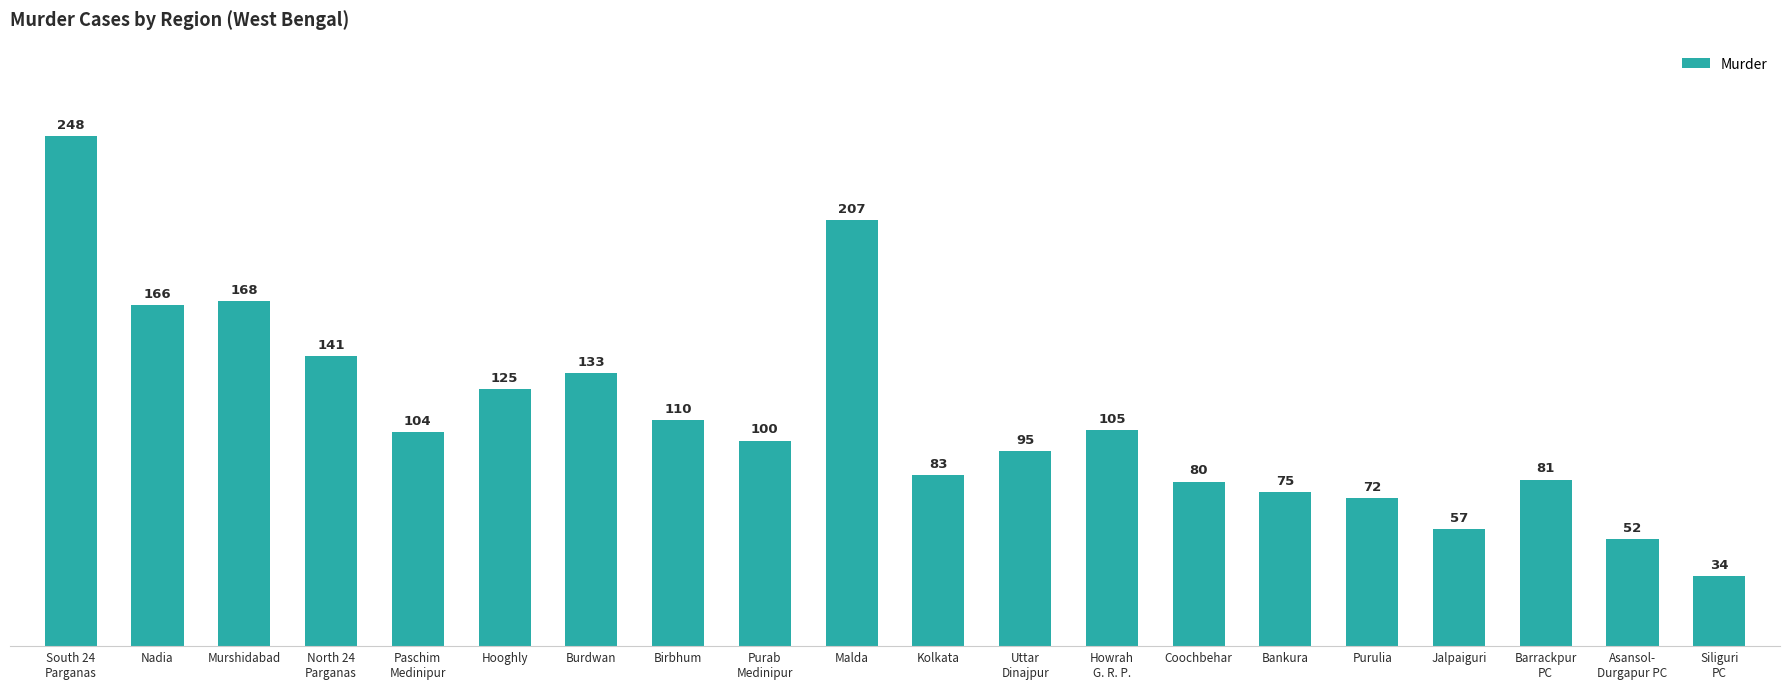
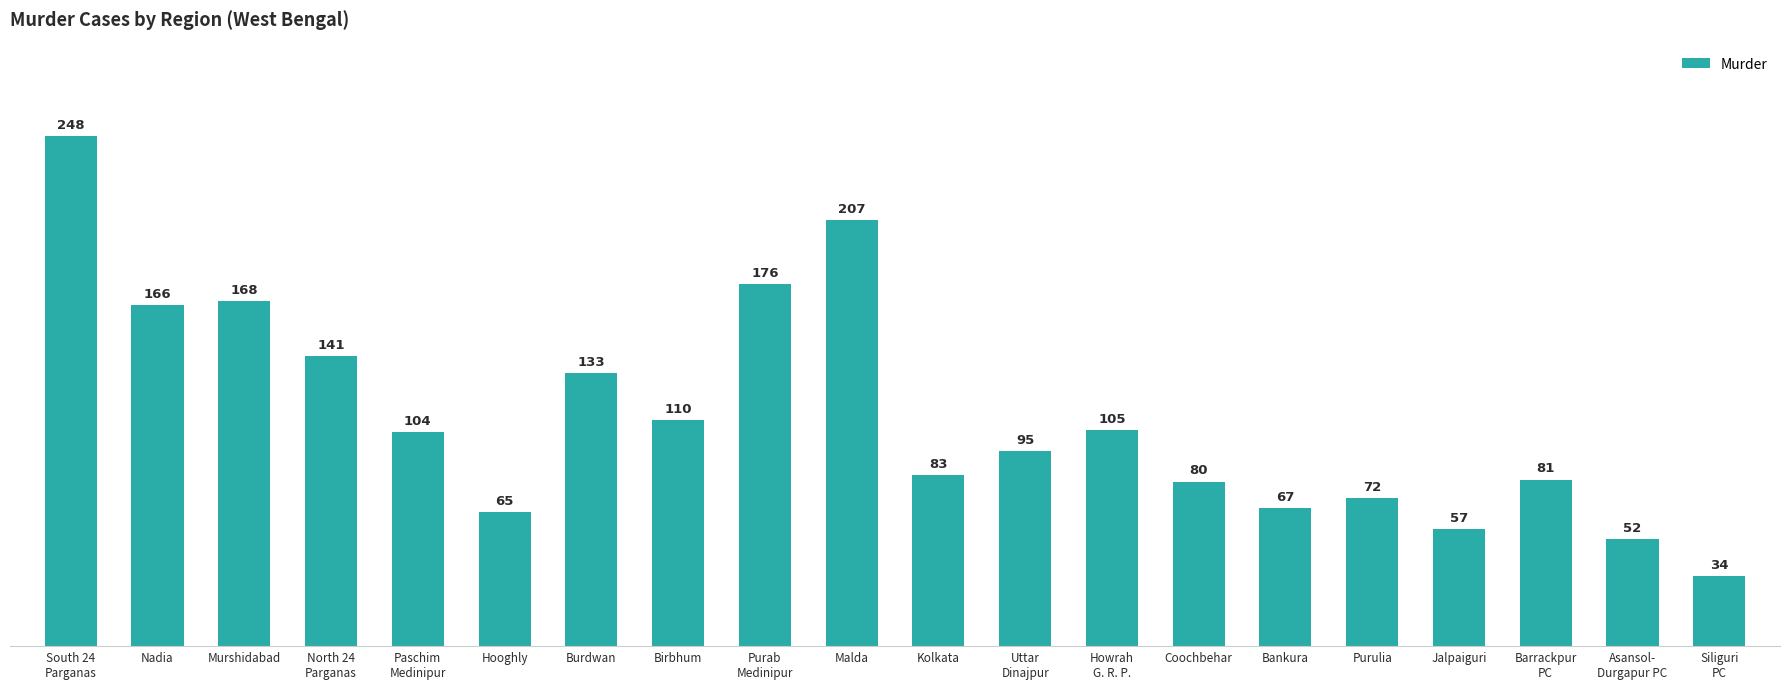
  {
    "South 24 Parganas": 248,
    "Nadia": 166,
    "Murshidabad": 168,
    "North 24 Parganas": 141,
    "Paschim Medinipur": 104,
-   "Hooghly": 125,
+   "Hooghly": 65,
    "Burdwan": 133,
    "Birbhum": 110,
-   "Purab Medinipur": 100,
+   "Purab Medinipur": 176,
    "Malda": 207,
    "Kolkata": 83,
    "Uttar Dinajpur": 95,
    "Howrah G. R. P.": 105,
    "Coochbehar": 80,
-   "Bankura": 75,
+   "Bankura": 67,
    "Purulia": 72,
    "Jalpaiguri": 57,
    "Barrackpur PC": 81,
    "Asansol- Durgapur PC": 52,
    "Siliguri PC": 34
  }
